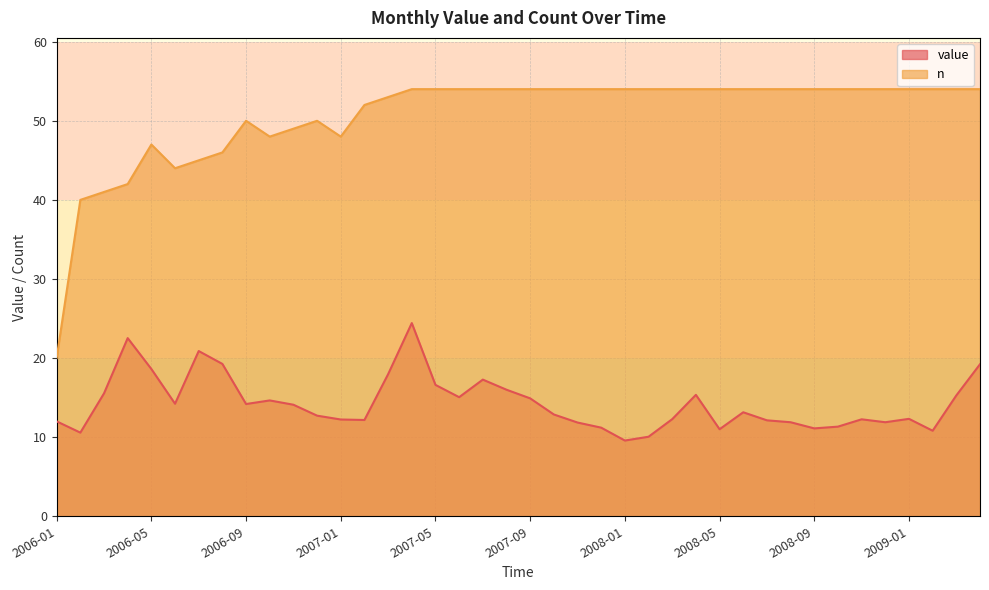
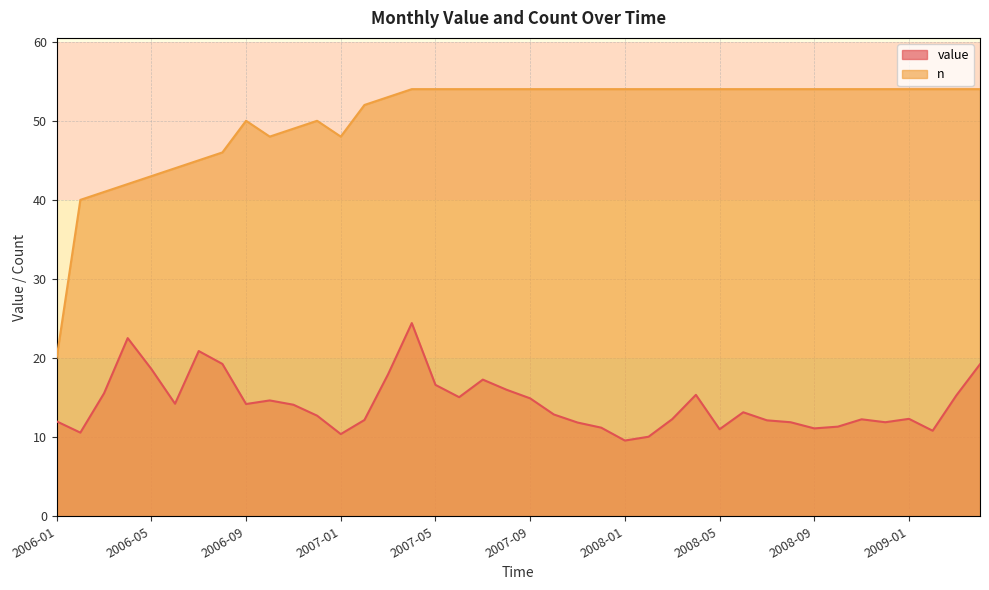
  {
    "value": {
      "2006-01": 12,
      "2006-05": 19,
      "2006-09": 14,
-     "2007-01": 12,
+     "2007-01": 10,
      "2007-05": 17,
      "2007-09": 15,
      "2008-01": 10,
      "2008-05": 11,
      "2008-09": 11,
      "2009-01": 12
    },
    "n": {
      "2006-01": 20,
-     "2006-05": 47,
+     "2006-05": 43,
      "2006-09": 50,
      "2007-01": 48,
      "2007-05": 54,
      "2007-09": 54,
      "2008-01": 54,
      "2008-05": 54,
      "2008-09": 54,
      "2009-01": 54
    }
  }
